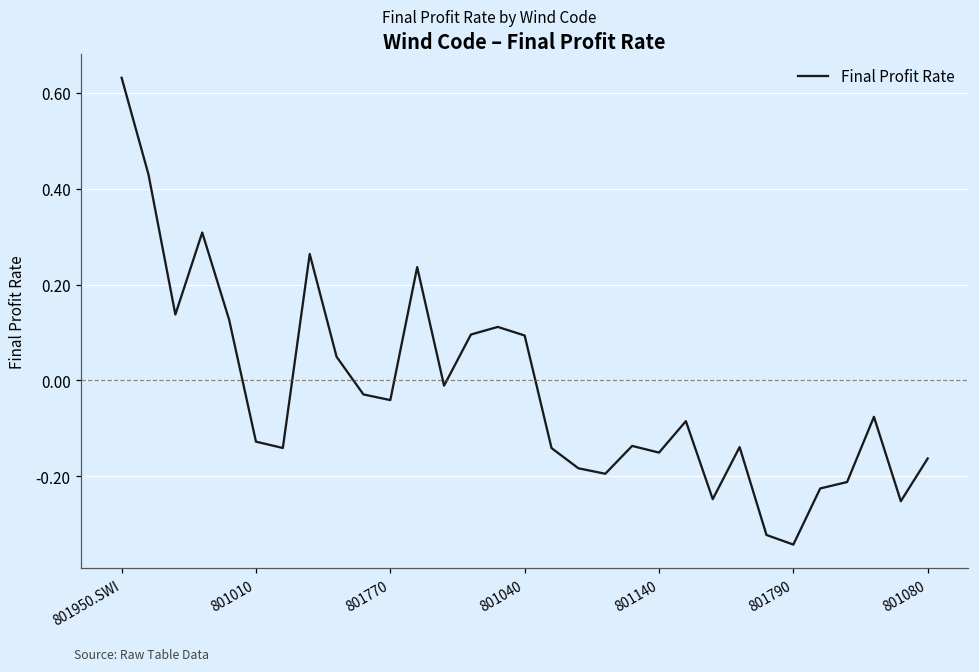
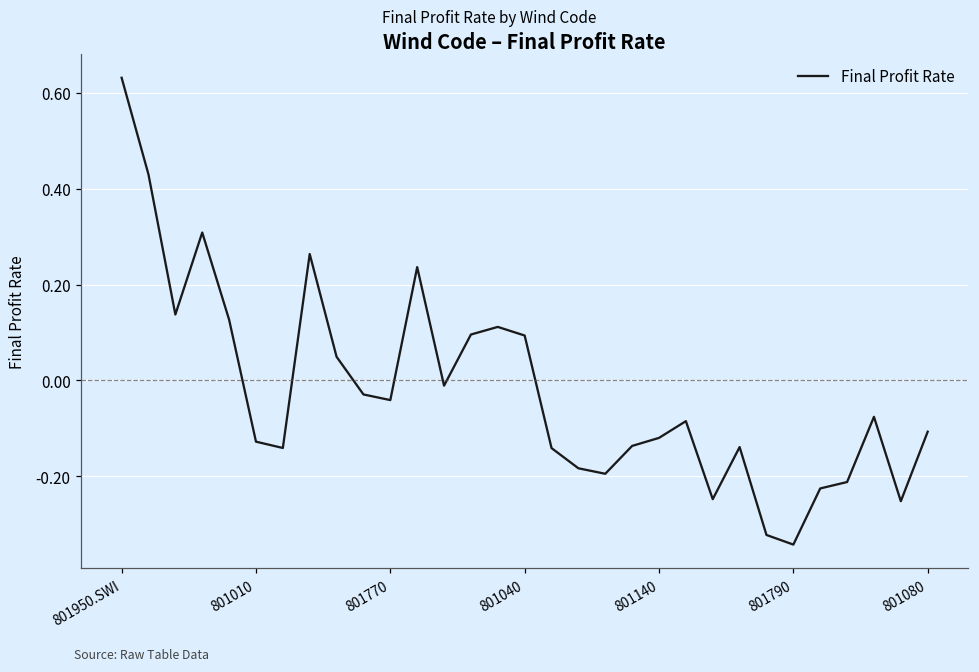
  {
    "801950.SWI": 0.63,
    "801010": -0.13,
    "801770": -0.04,
    "801040": 0.09,
-   "801140": -0.15,
+   "801140": -0.12,
    "801790": -0.34,
-   "801080": -0.16
+   "801080": -0.11
  }
